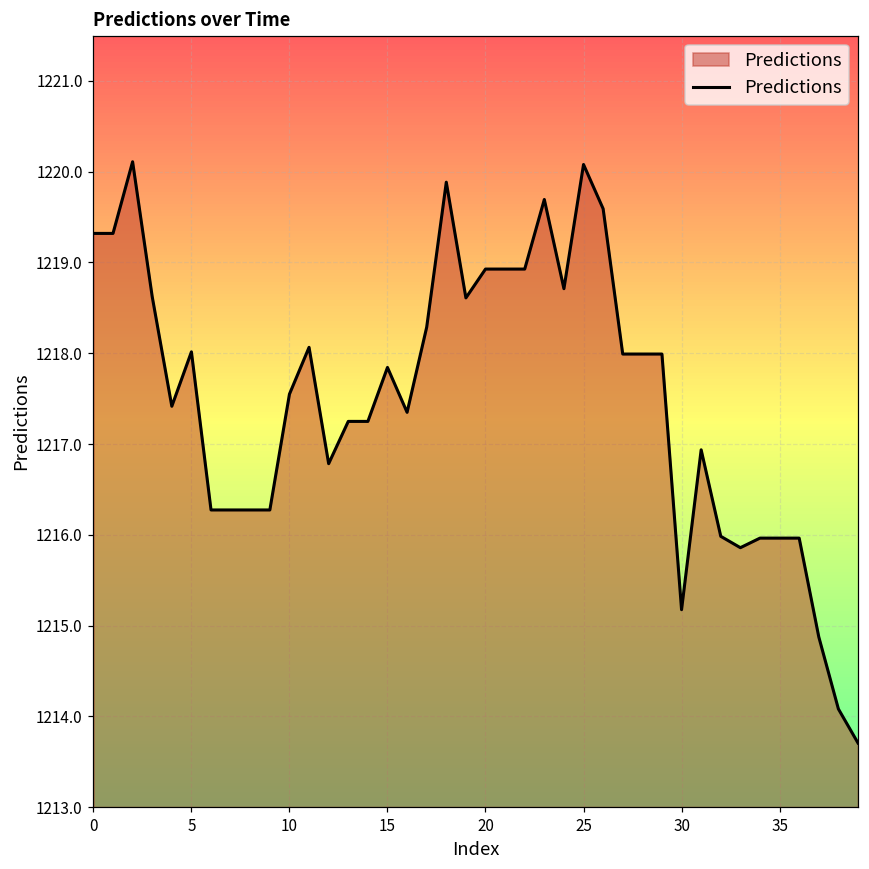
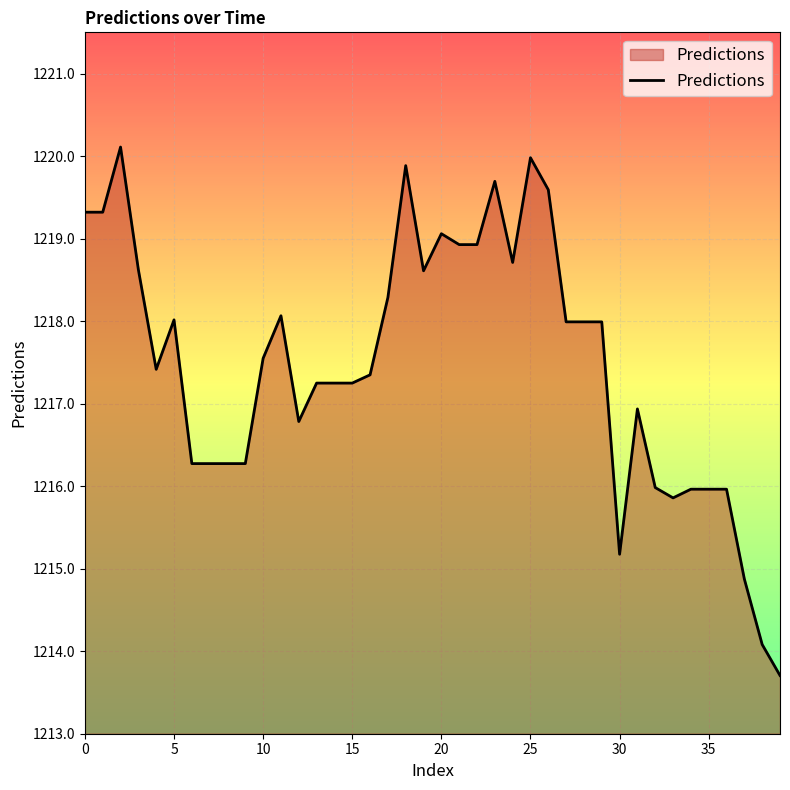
  {
    "0": 1219.3,
    "5": 1218.0,
    "10": 1217.5,
-   "15": 1217.8,
-   "20": 1218.9,
-   "25": 1220.1,
+   "15": 1217.2,
+   "20": 1219.1,
+   "25": 1220.0,
    "30": 1215.2,
    "35": 1216.0
  }
